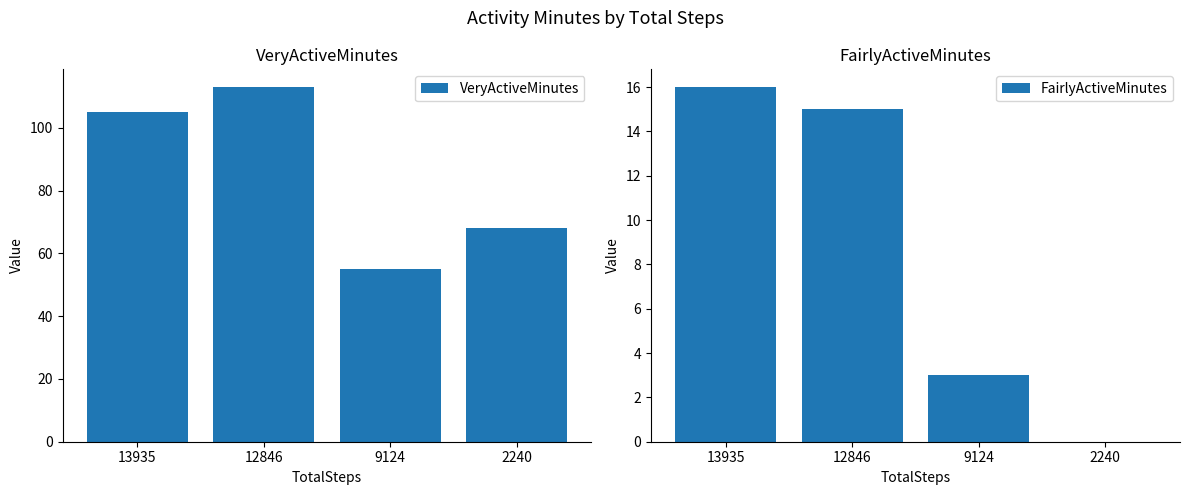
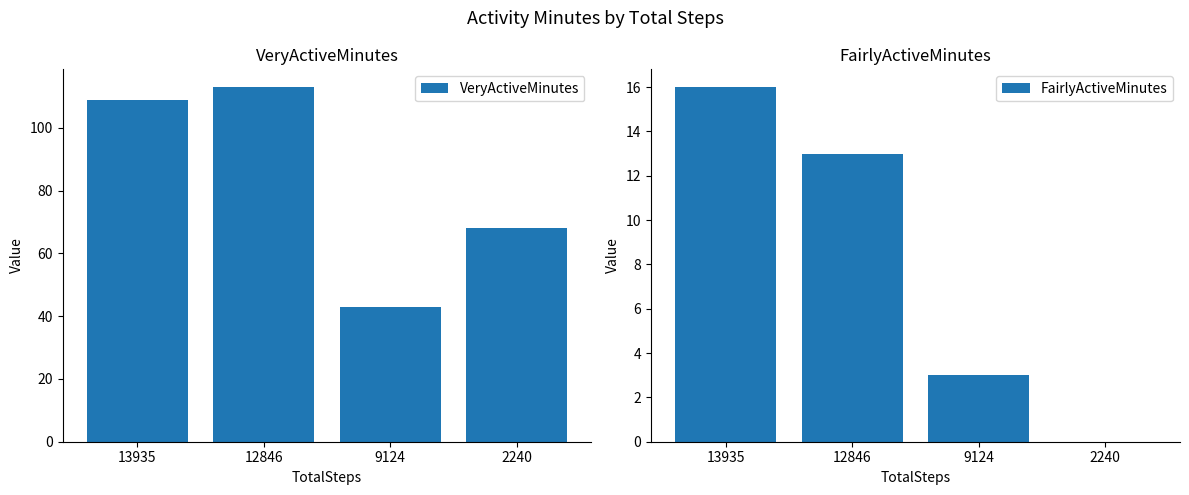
  {
    "VeryActiveMinutes": {
-     "13935": 105,
+     "13935": 109,
      "12846": 113,
-     "9124": 55,
+     "9124": 43,
      "2240": 68
    },
    "FairlyActiveMinutes": {
      "13935": 16,
-     "12846": 15,
+     "12846": 13,
      "9124": 3,
      "2240": 0
    }
  }
